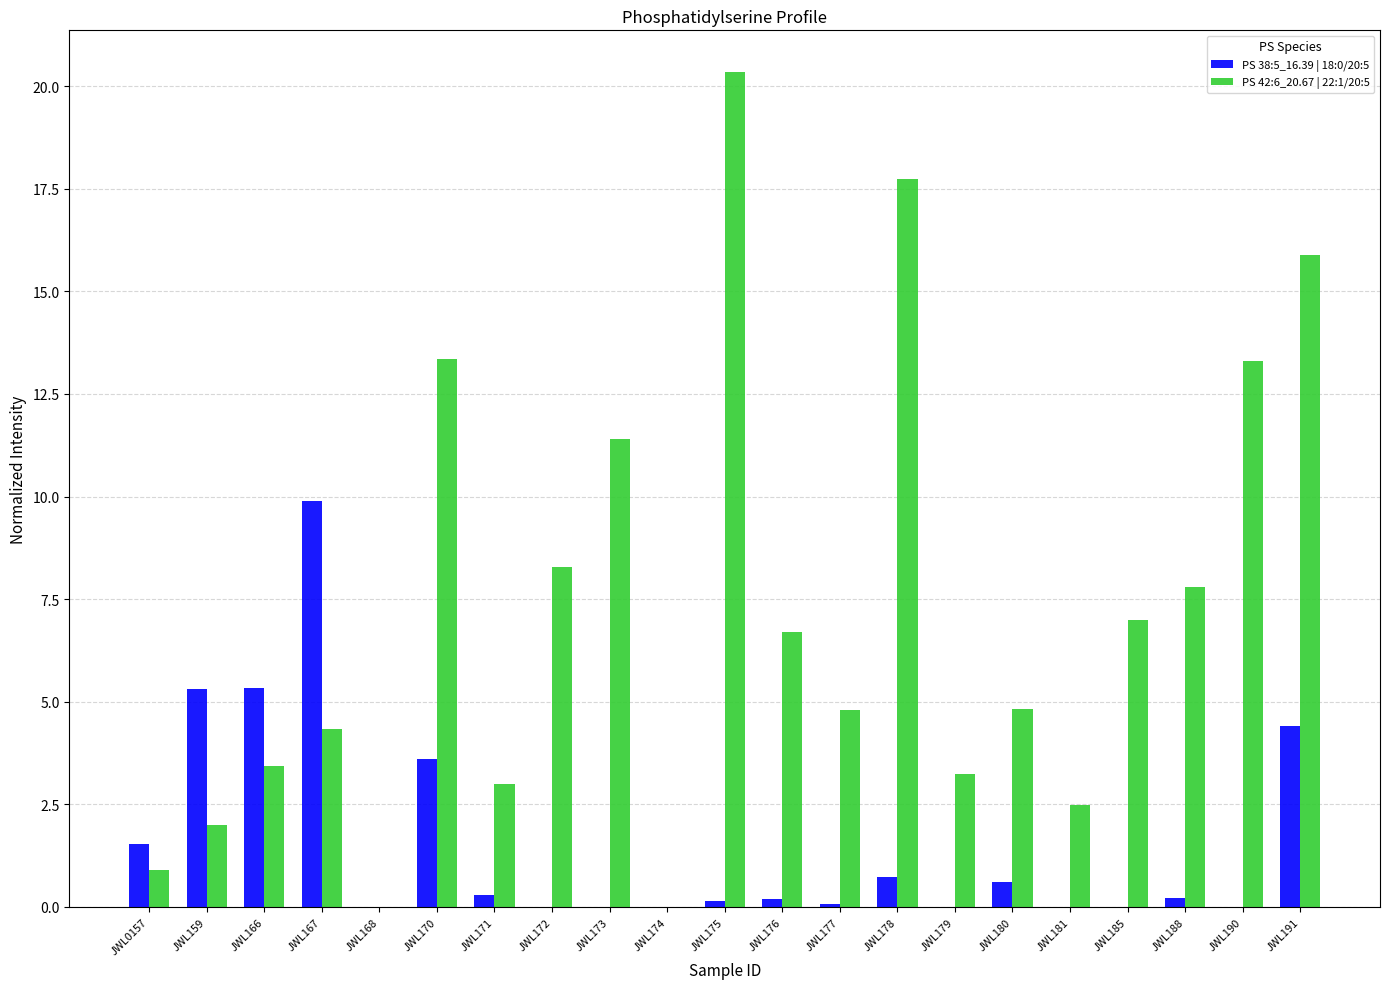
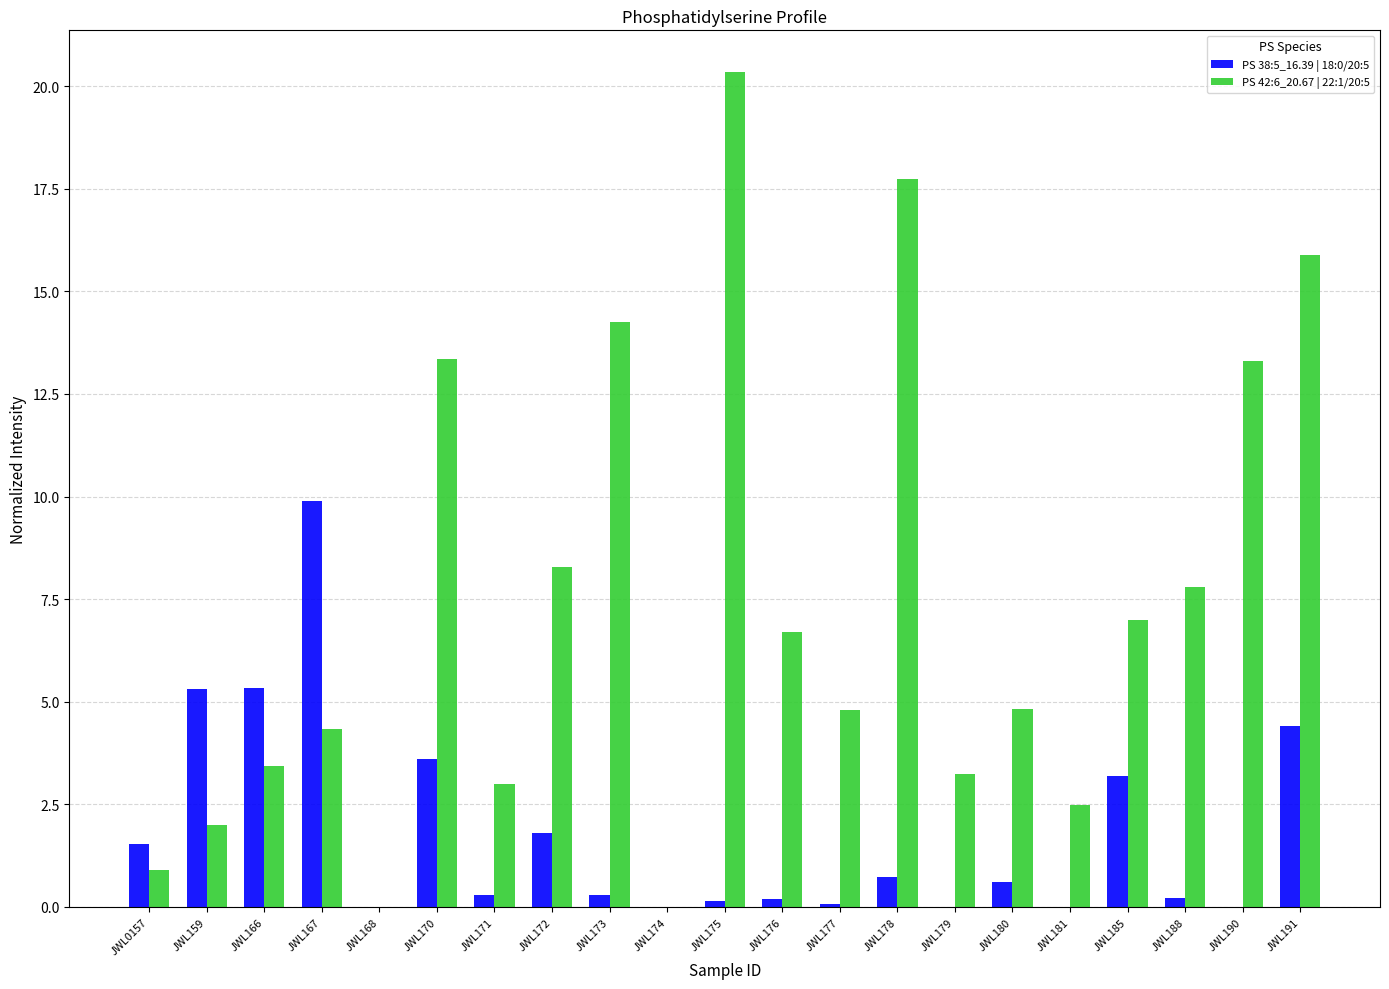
  {
    "PS 38:5_16.39 | 18:0/20:5": {
      "JWL0157": 1.5,
      "JWL159": 5.3,
      "JWL166": 5.3,
      "JWL167": 9.9,
      "JWL168": 0.0,
      "JWL170": 3.6,
      "JWL171": 0.3,
-     "JWL172": 0.0,
-     "JWL173": 0.0,
+     "JWL172": 1.8,
+     "JWL173": 0.3,
      "JWL174": 0.0,
      "JWL175": 0.1,
      "JWL176": 0.2,
      "JWL177": 0.1,
      "JWL178": 0.7,
      "JWL179": 0.0,
      "JWL180": 0.6,
      "JWL181": 0.0,
-     "JWL185": 0.0,
+     "JWL185": 3.2,
      "JWL188": 0.2,
      "JWL190": 0.0,
      "JWL191": 4.4
    },
    "PS 42:6_20.67 | 22:1/20:5": {
      "JWL0157": 0.9,
      "JWL159": 2.0,
      "JWL166": 3.4,
      "JWL167": 4.3,
      "JWL168": 0.0,
      "JWL170": 13.4,
      "JWL171": 3.0,
      "JWL172": 8.3,
-     "JWL173": 11.4,
+     "JWL173": 14.3,
      "JWL174": 0.0,
      "JWL175": 20.3,
      "JWL176": 6.7,
      "JWL177": 4.8,
      "JWL178": 17.7,
      "JWL179": 3.2,
      "JWL180": 4.8,
      "JWL181": 2.5,
      "JWL185": 7.0,
      "JWL188": 7.8,
      "JWL190": 13.3,
      "JWL191": 15.9
    }
  }
